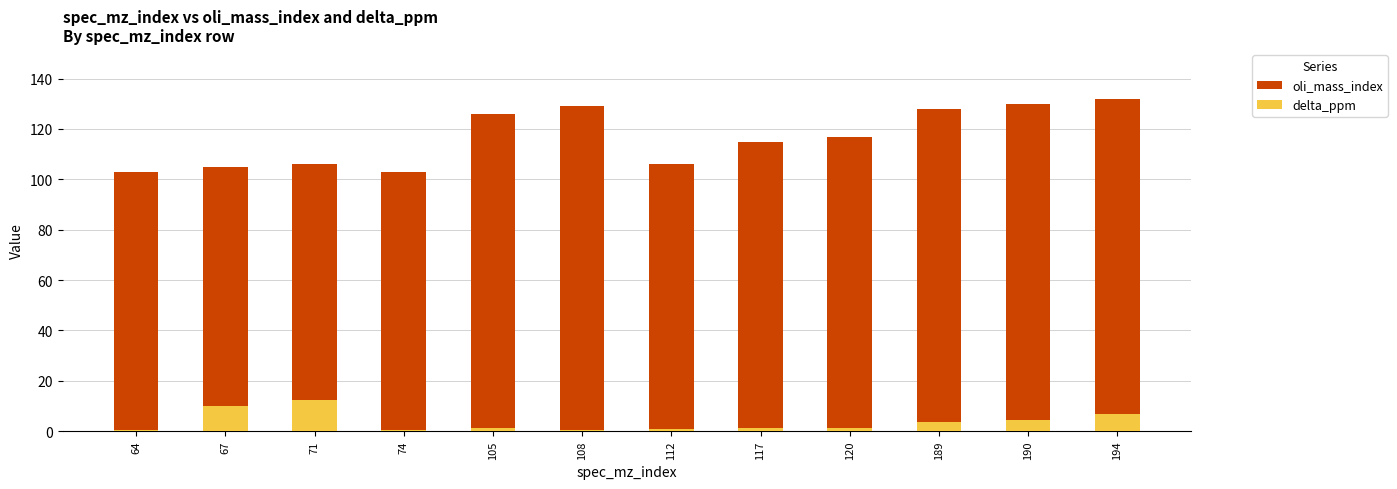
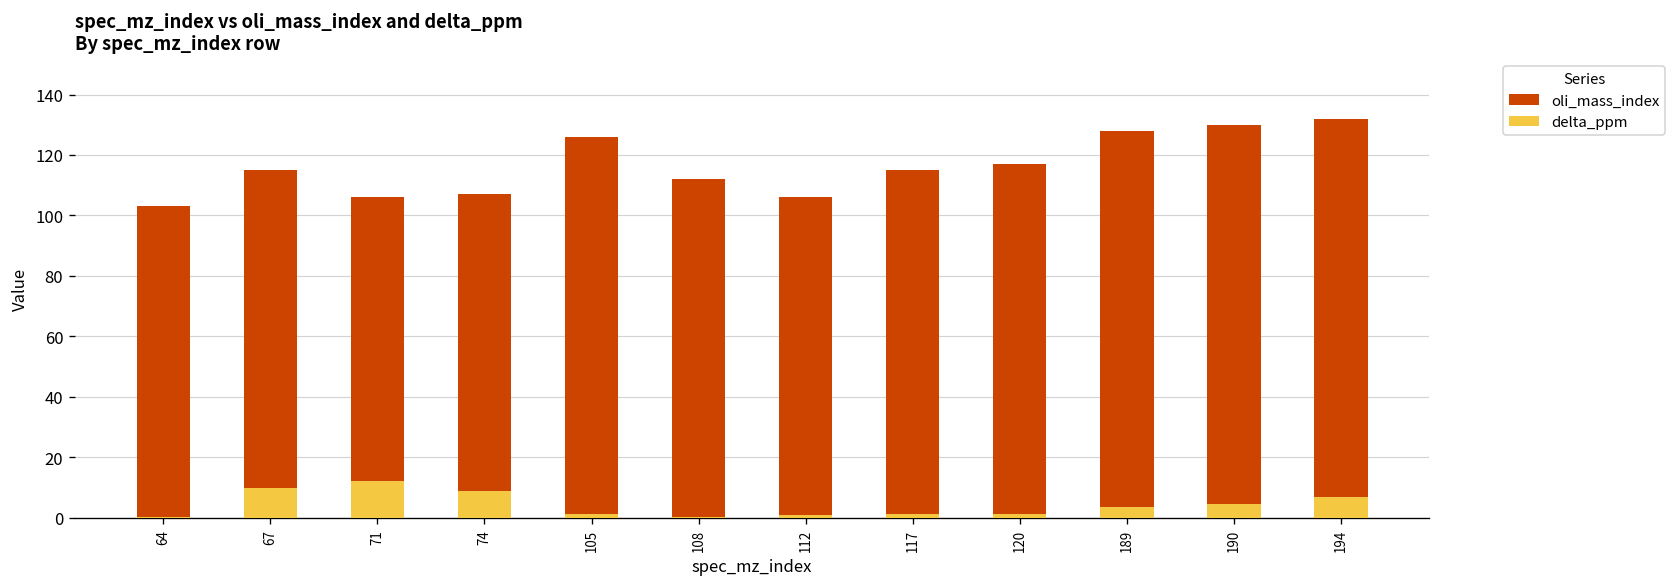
  {
    "oli_mass_index": {
      "64": 103,
-     "67": 105,
+     "67": 115,
      "71": 106,
-     "74": 103,
+     "74": 107,
      "105": 126,
-     "108": 129,
+     "108": 112,
      "112": 106,
      "117": 115,
      "120": 117,
      "189": 128,
      "190": 130,
      "194": 132
    },
    "delta_ppm": {
-     "74": 0
+     "74": 9
    }
  }
